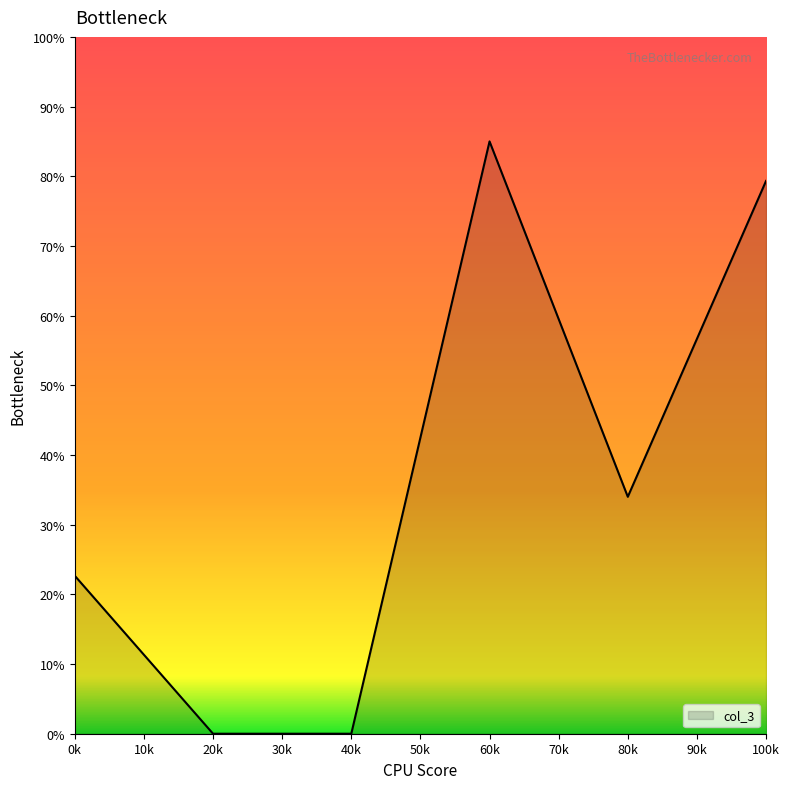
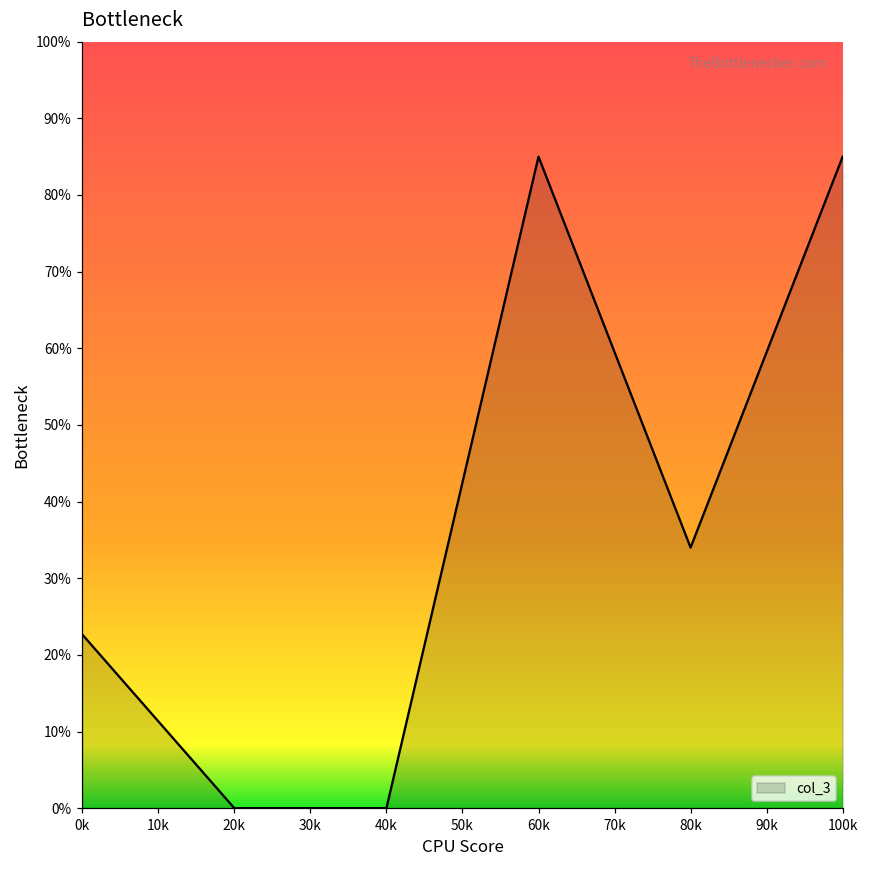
  {
    "0k": "23%",
    "20k": "0%",
    "40k": "0%",
    "60k": "85%",
    "80k": "34%",
-   "100k": "79%"
+   "100k": "85%"
  }
